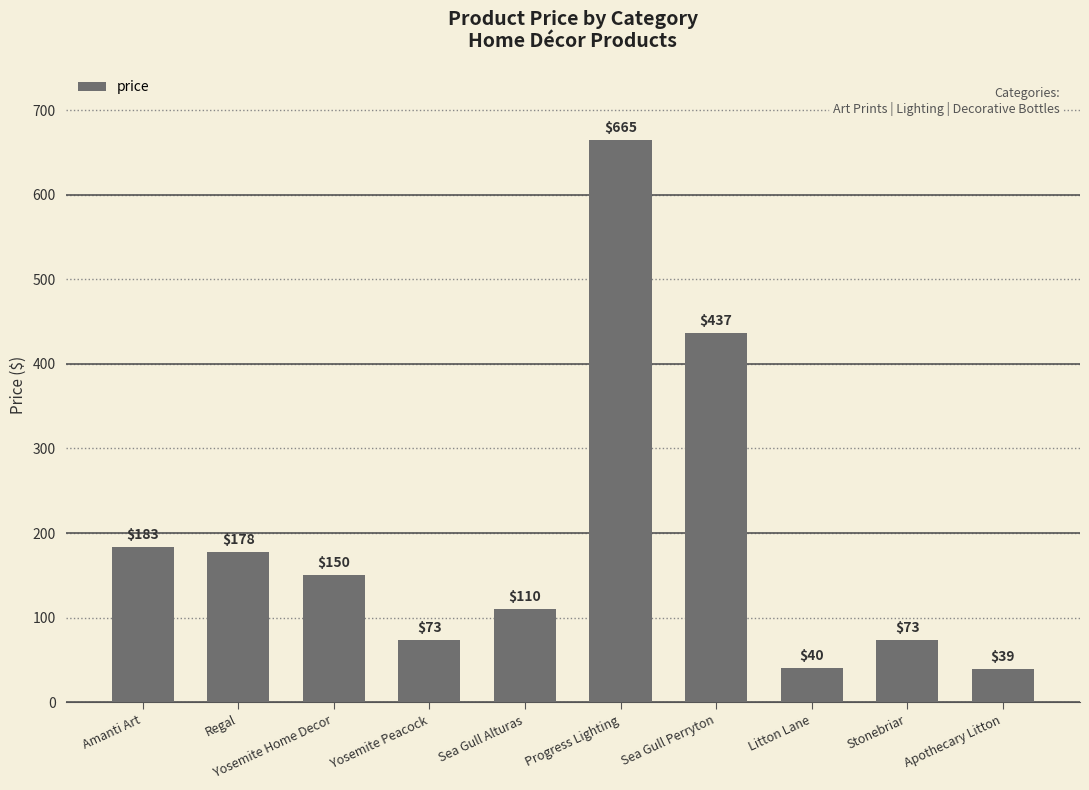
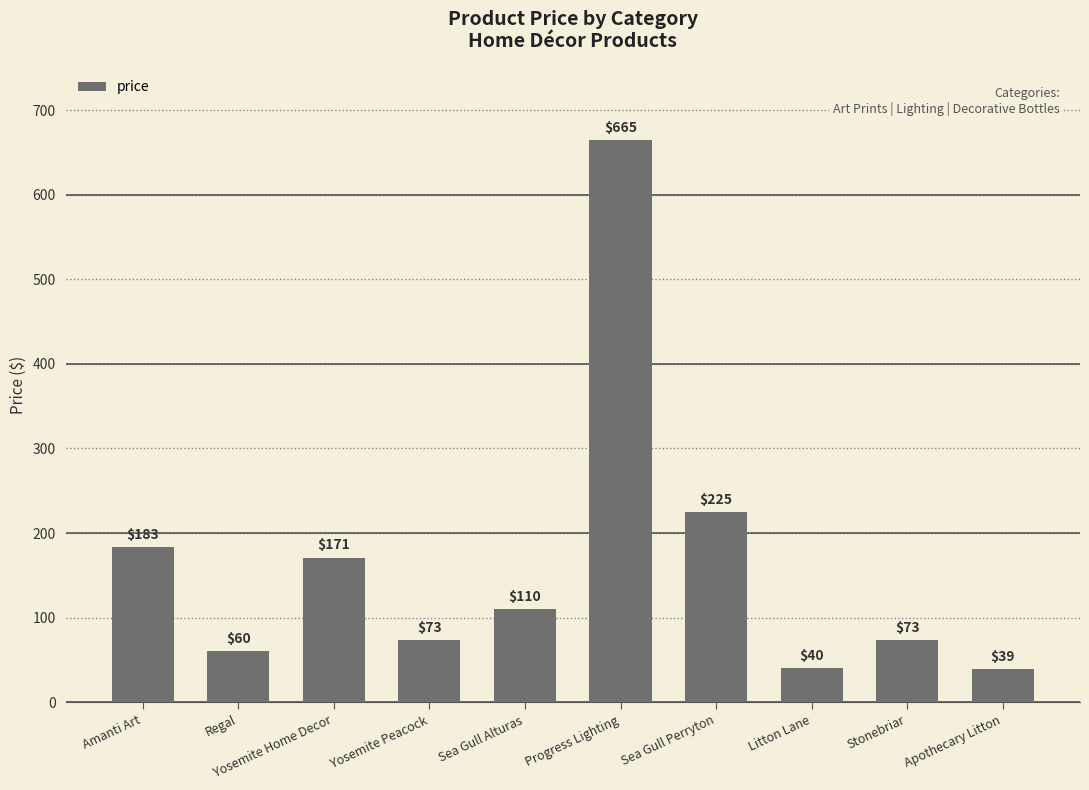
  {
    "Amanti Art": "$183",
-   "Regal": "$178",
-   "Yosemite Home Decor": "$150",
+   "Regal": "$60",
+   "Yosemite Home Decor": "$171",
    "Yosemite Peacock": "$73",
    "Sea Gull Alturas": "$110",
    "Progress Lighting": "$665",
-   "Sea Gull Perryton": "$437",
+   "Sea Gull Perryton": "$225",
    "Litton Lane": "$40",
    "Stonebriar": "$73",
    "Apothecary Litton": "$39"
  }
